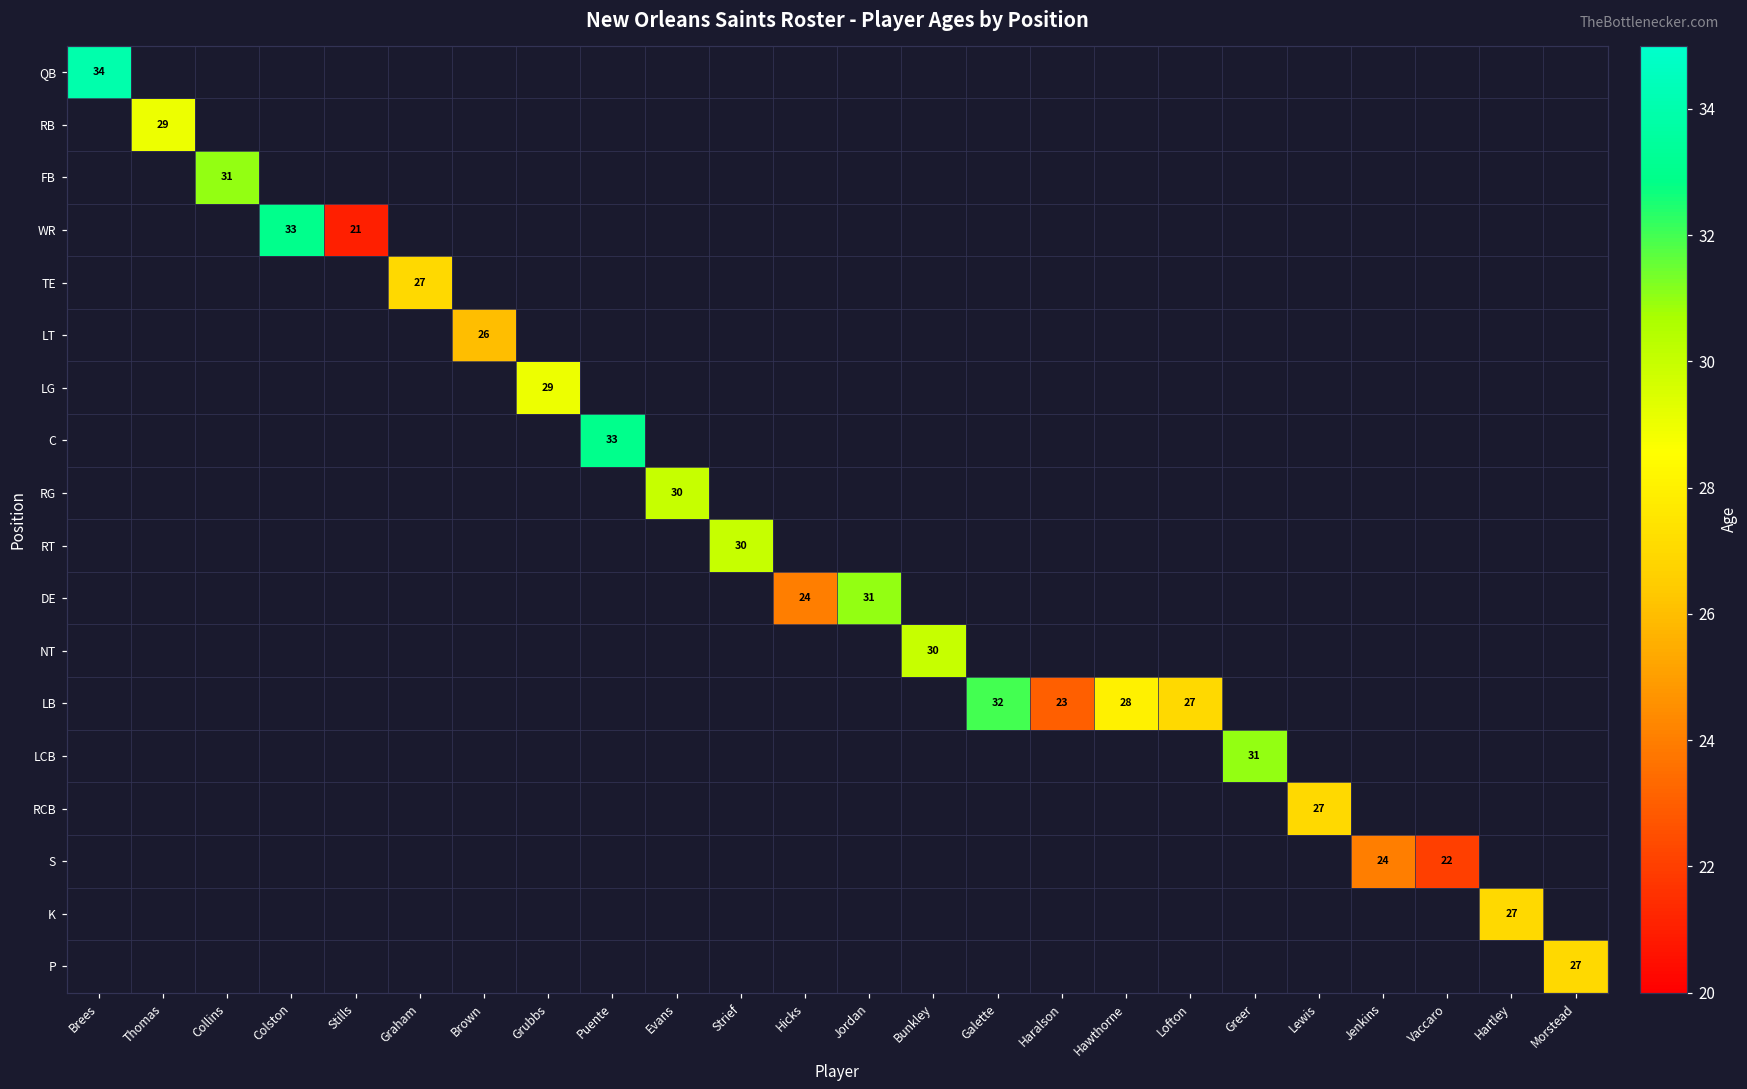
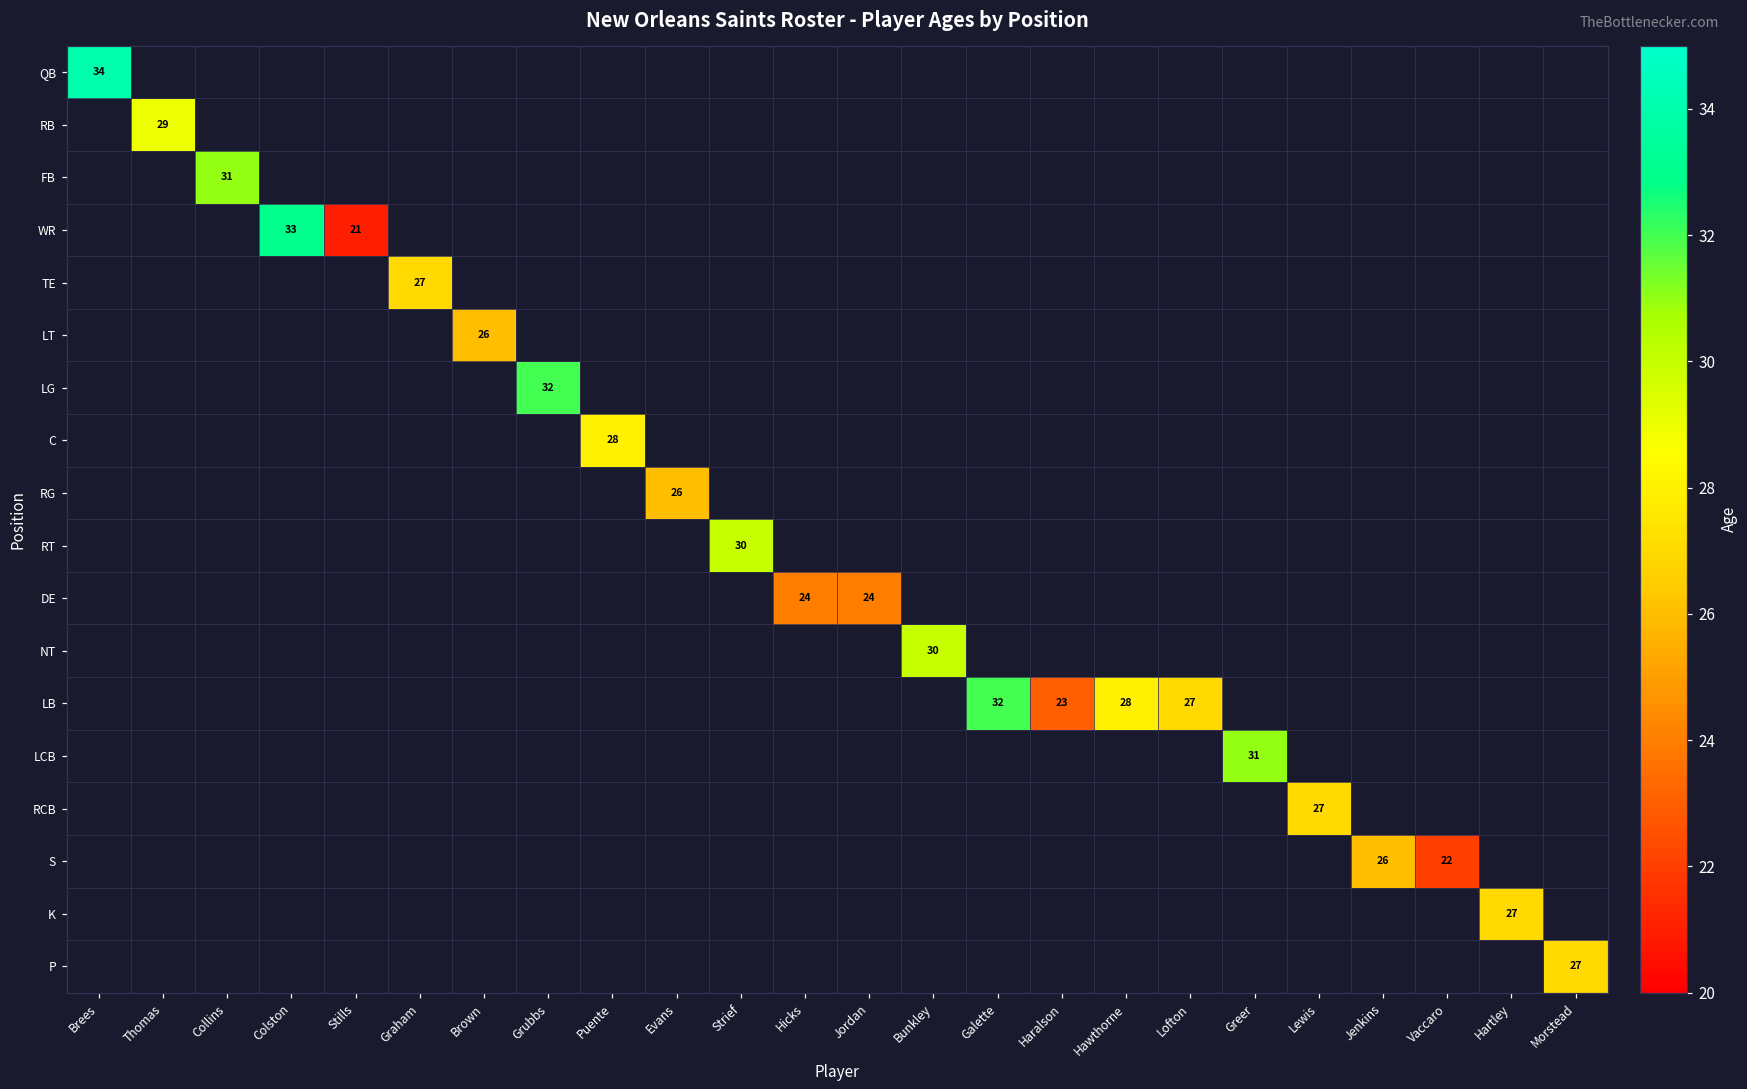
  {
    "QB": {
      "Brees": 34
    },
    "RB": {
      "Thomas": 29
    },
    "FB": {
      "Collins": 31
    },
    "WR": {
      "Colston": 33,
      "Stills": 21
    },
    "TE": {
      "Graham": 27
    },
    "LT": {
      "Brown": 26
    },
    "LG": {
-     "Grubbs": 29
+     "Grubbs": 32
    },
    "C": {
-     "Puente": 33
+     "Puente": 28
    },
    "RG": {
-     "Evans": 30
+     "Evans": 26
    },
    "RT": {
      "Strief": 30
    },
    "DE": {
      "Hicks": 24,
-     "Jordan": 31
+     "Jordan": 24
    },
    "NT": {
      "Bunkley": 30
    },
    "LB": {
      "Galette": 32,
      "Haralson": 23,
      "Hawthorne": 28,
      "Lofton": 27
    },
    "LCB": {
      "Greer": 31
    },
    "RCB": {
      "Lewis": 27
    },
    "S": {
-     "Jenkins": 24,
+     "Jenkins": 26,
      "Vaccaro": 22
    },
    "K": {
      "Hartley": 27
    },
    "P": {
      "Morstead": 27
    }
  }
